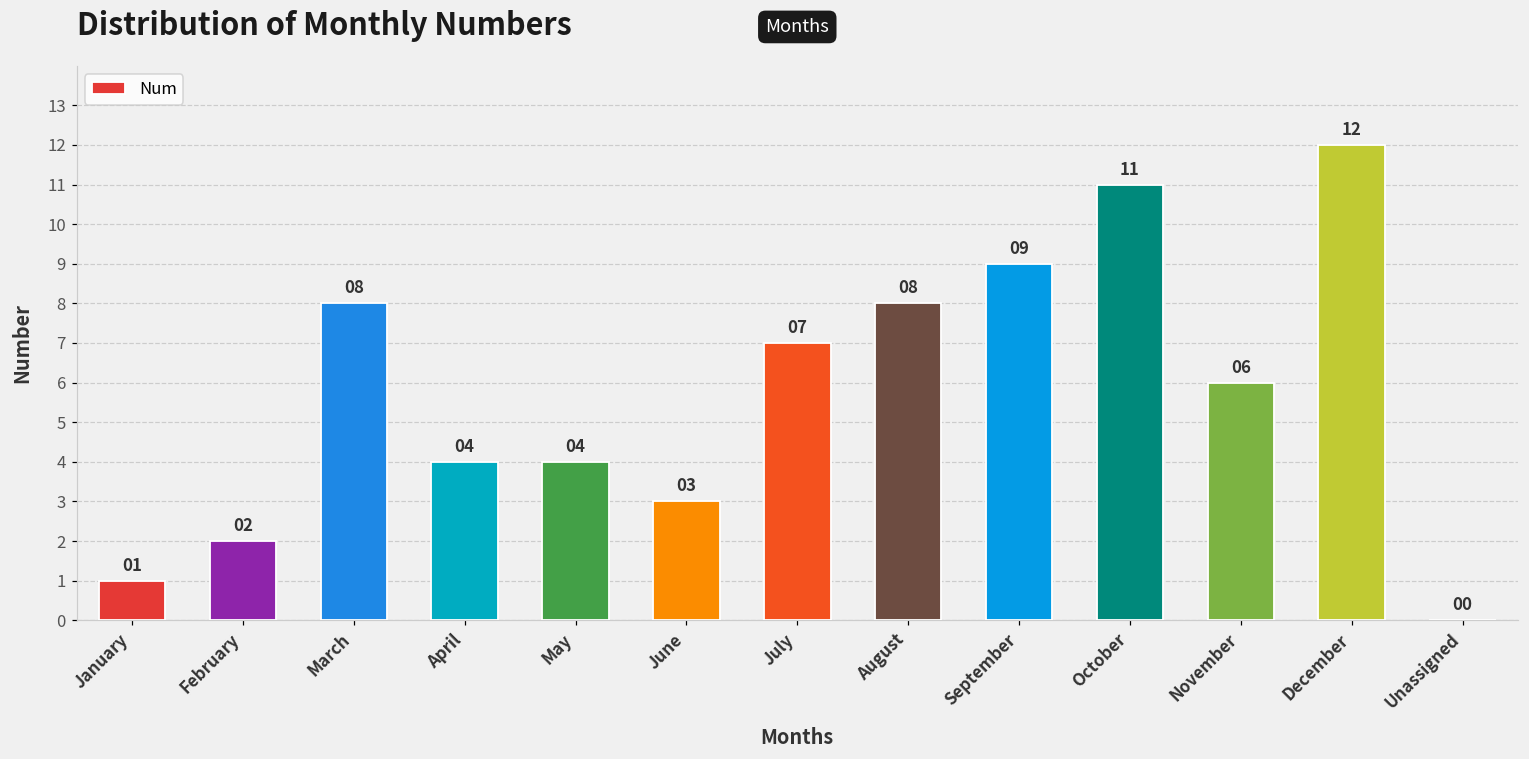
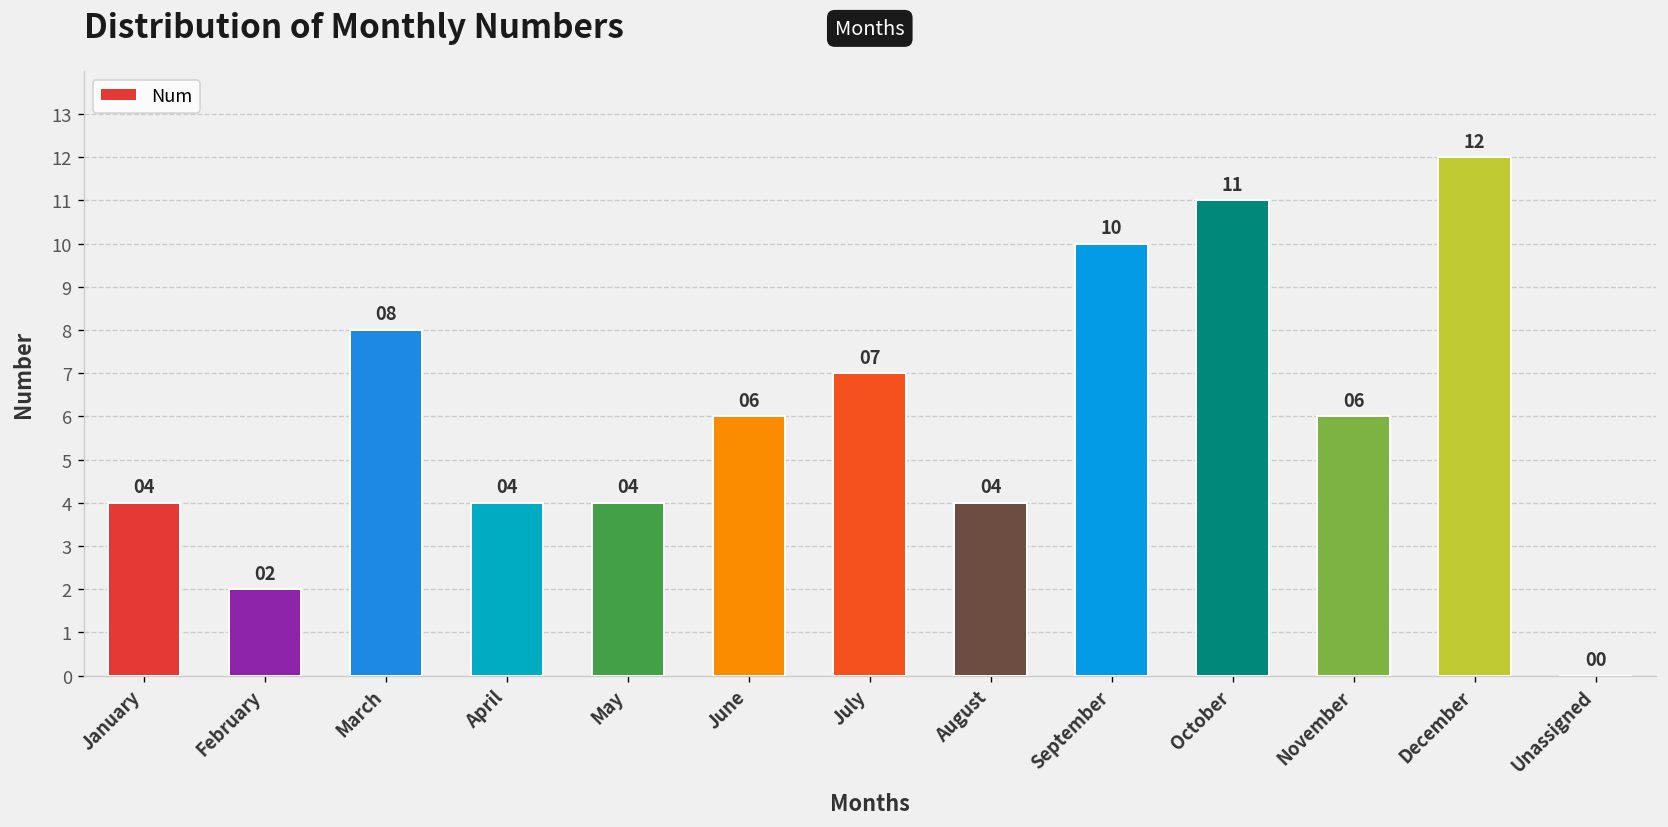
  {
-   "January": "01",
+   "January": "04",
    "February": "02",
    "March": "08",
    "April": "04",
    "May": "04",
-   "June": "03",
+   "June": "06",
    "July": "07",
-   "August": "08",
-   "September": "09",
+   "August": "04",
+   "September": "10",
    "October": "11",
    "November": "06",
    "December": "12",
    "Unassigned": "00"
  }
